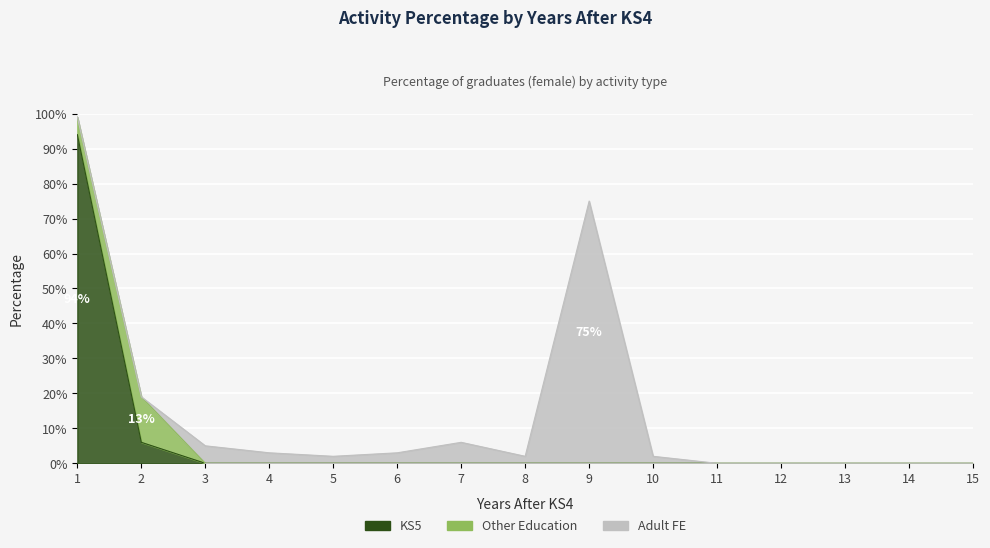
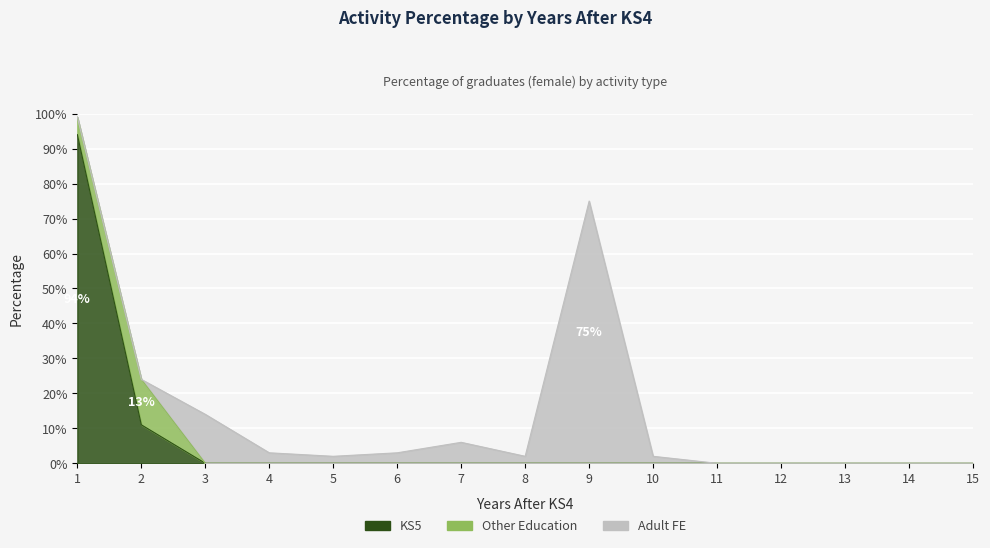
  {
    "KS5": {
      "1": "94%",
-     "2": "6%"
+     "2": "11%"
    },
    "Adult FE": {
-     "3": "5%",
+     "3": "14%",
      "4": "3%",
      "5": "2%",
      "6": "3%",
      "7": "6%",
      "8": "2%",
      "9": "75%",
      "10": "2%"
    }
  }
